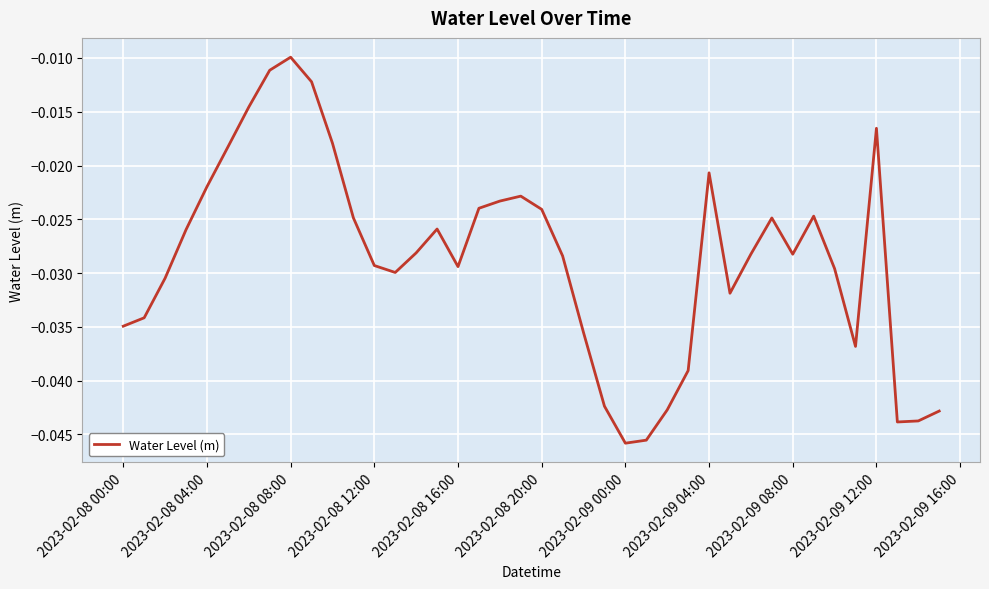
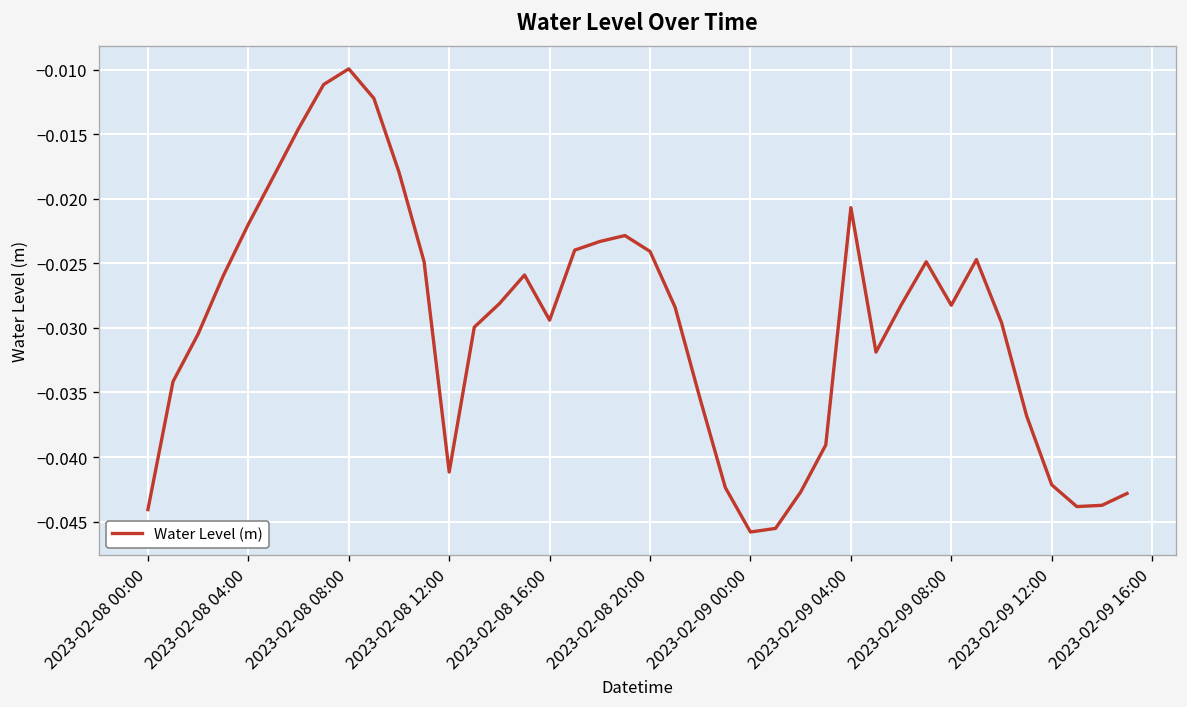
  {
-   "2023-02-08 00:00": -0.0349,
+   "2023-02-08 00:00": -0.0441,
    "2023-02-08 04:00": -0.0220,
    "2023-02-08 08:00": -0.0099,
-   "2023-02-08 12:00": -0.0293,
+   "2023-02-08 12:00": -0.0412,
    "2023-02-08 16:00": -0.0294,
    "2023-02-08 20:00": -0.0241,
    "2023-02-09 00:00": -0.0458,
    "2023-02-09 04:00": -0.0207,
    "2023-02-09 08:00": -0.0282,
-   "2023-02-09 12:00": -0.0165
+   "2023-02-09 12:00": -0.0422
  }
